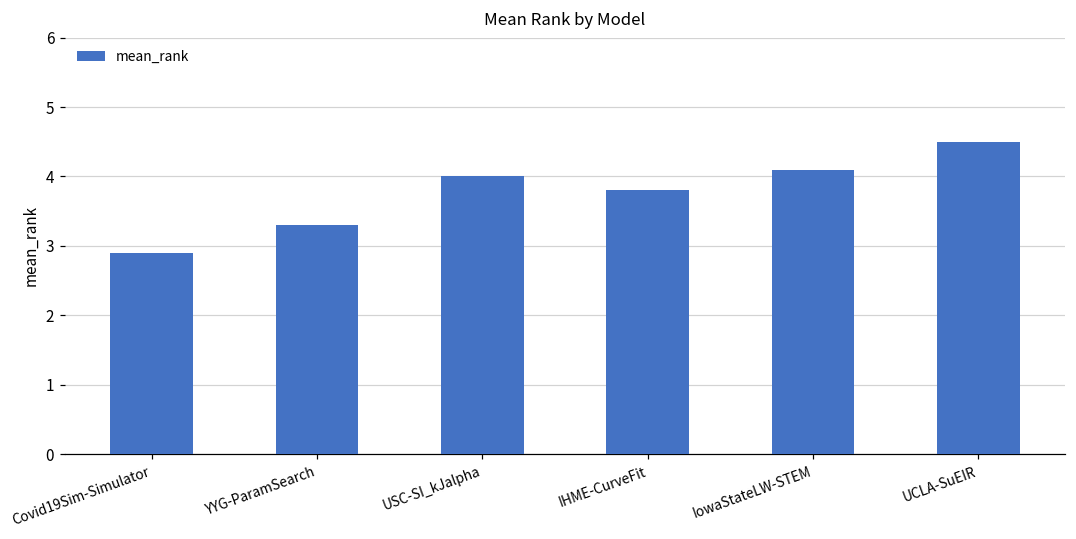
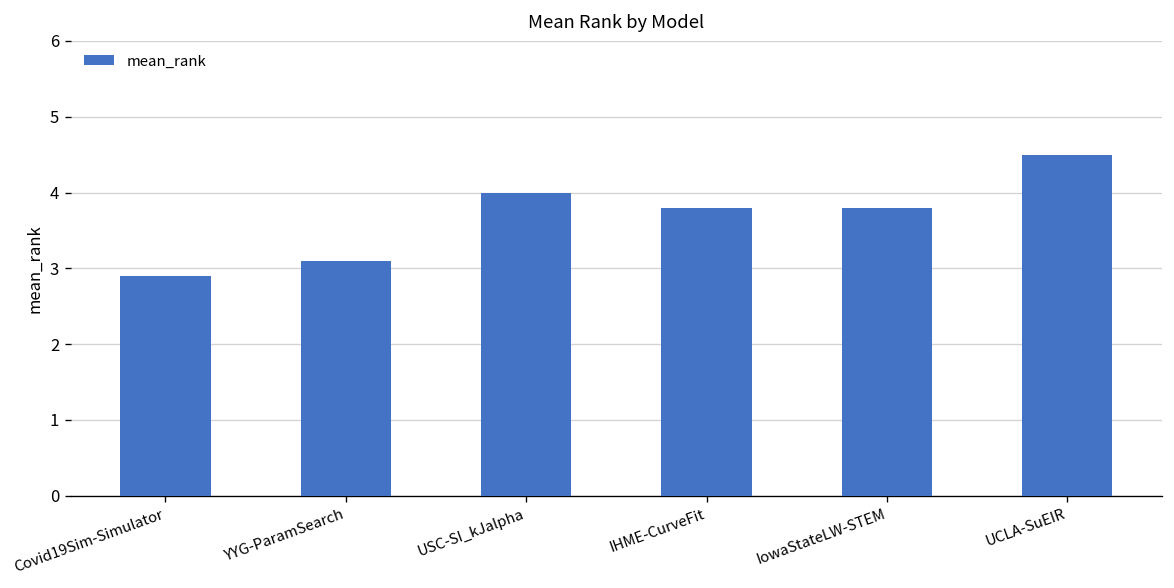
  {
    "Covid19Sim-Simulator": 2.9,
-   "YYG-ParamSearch": 3.3,
+   "YYG-ParamSearch": 3.1,
    "USC-SI_kJalpha": 4.0,
    "IHME-CurveFit": 3.8,
-   "IowaStateLW-STEM": 4.1,
+   "IowaStateLW-STEM": 3.8,
    "UCLA-SuEIR": 4.5
  }
